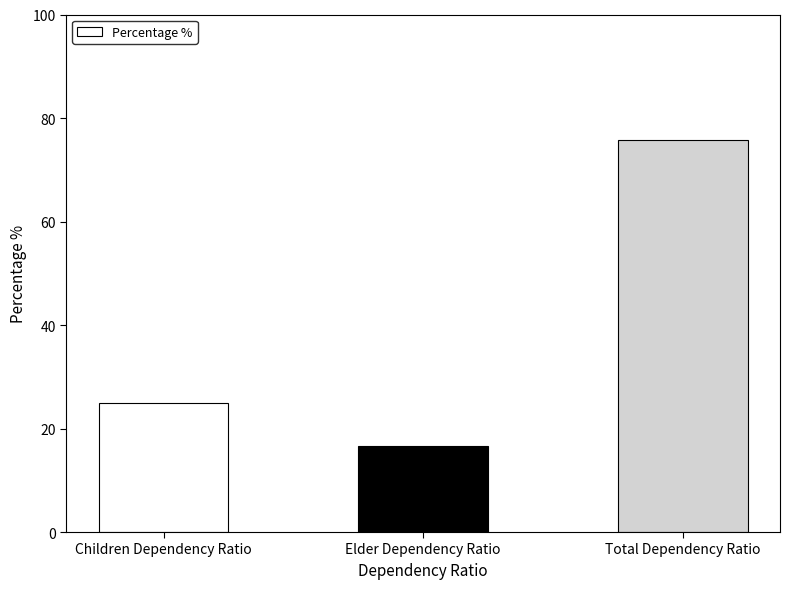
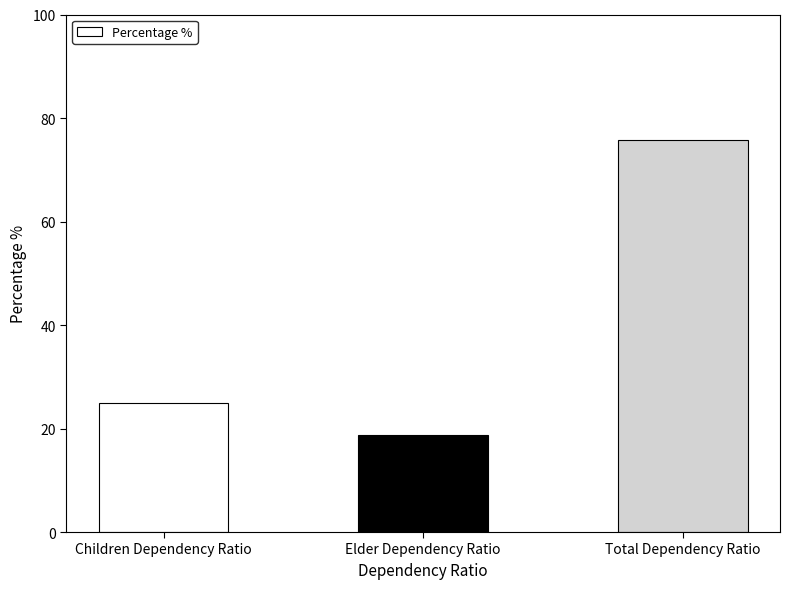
  {
    "Children Dependency Ratio": 25,
-   "Elder Dependency Ratio": 17,
+   "Elder Dependency Ratio": 19,
    "Total Dependency Ratio": 76
  }
